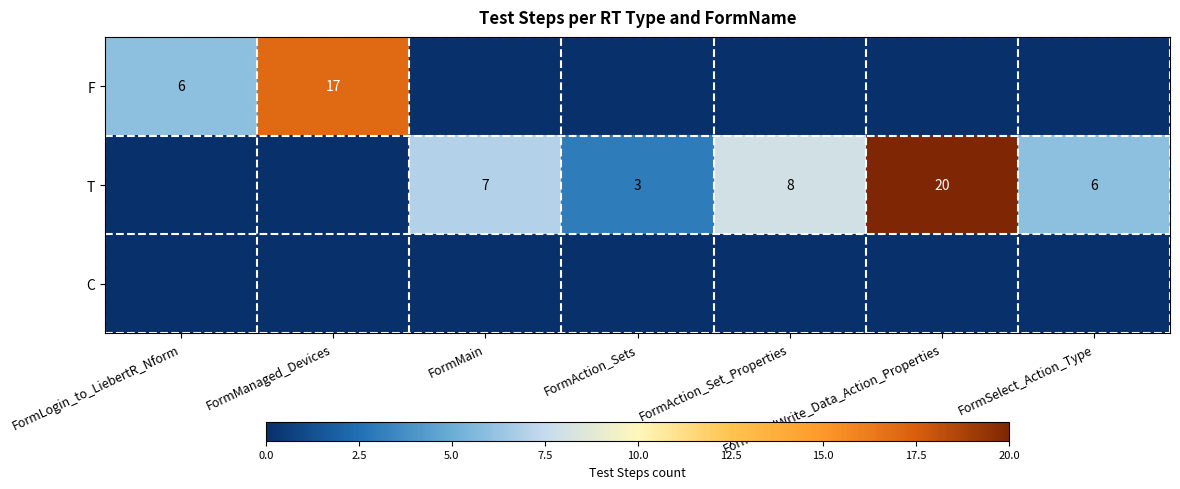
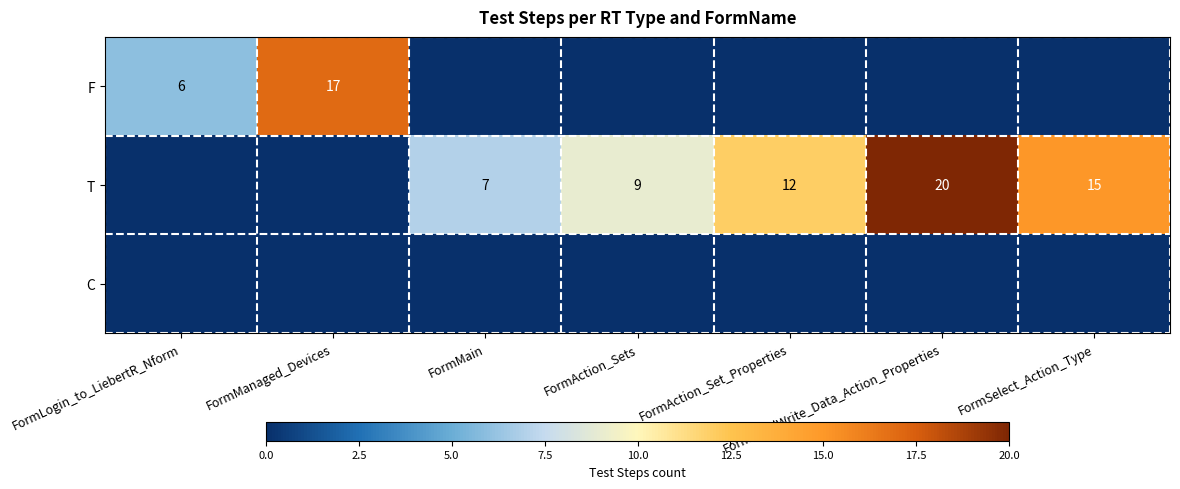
  {
    "F": {
      "FormLogin_to_LiebertR_Nform": 6,
      "FormManaged_Devices": 17
    },
    "T": {
      "FormMain": 7,
-     "FormAction_Sets": 3,
-     "FormAction_Set_Properties": 8,
+     "FormAction_Sets": 9,
+     "FormAction_Set_Properties": 12,
      "FormReadWrite_Data_Action_Properties": 20,
-     "FormSelect_Action_Type": 6
+     "FormSelect_Action_Type": 15
    }
  }
